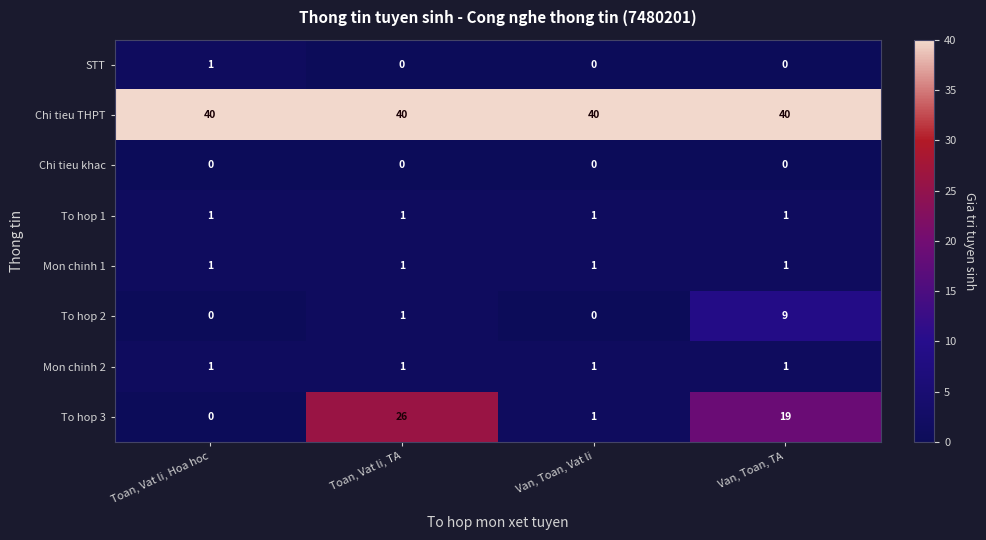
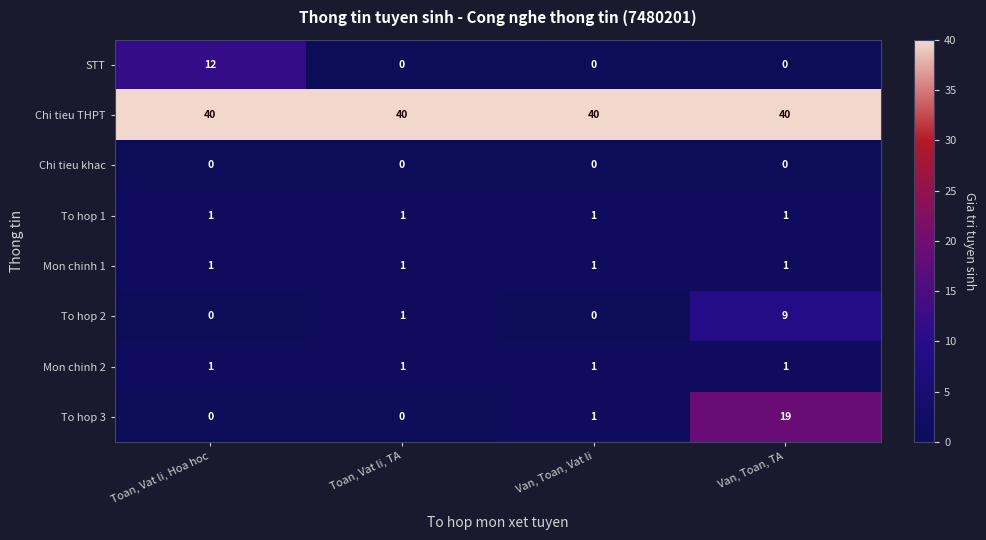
  {
    "STT": {
-     "Toan, Vat li, Hoa hoc": 1,
+     "Toan, Vat li, Hoa hoc": 12,
      "Toan, Vat li, TA": 0,
      "Van, Toan, Vat li": 0,
      "Van, Toan, TA": 0
    },
    "Chi tieu THPT": {
      "Toan, Vat li, Hoa hoc": 40,
      "Toan, Vat li, TA": 40,
      "Van, Toan, Vat li": 40,
      "Van, Toan, TA": 40
    },
    "Chi tieu khac": {
      "Toan, Vat li, Hoa hoc": 0,
      "Toan, Vat li, TA": 0,
      "Van, Toan, Vat li": 0,
      "Van, Toan, TA": 0
    },
    "To hop 1": {
      "Toan, Vat li, Hoa hoc": 1,
      "Toan, Vat li, TA": 1,
      "Van, Toan, Vat li": 1,
      "Van, Toan, TA": 1
    },
    "Mon chinh 1": {
      "Toan, Vat li, Hoa hoc": 1,
      "Toan, Vat li, TA": 1,
      "Van, Toan, Vat li": 1,
      "Van, Toan, TA": 1
    },
    "To hop 2": {
      "Toan, Vat li, Hoa hoc": 0,
      "Toan, Vat li, TA": 1,
      "Van, Toan, Vat li": 0,
      "Van, Toan, TA": 9
    },
    "Mon chinh 2": {
      "Toan, Vat li, Hoa hoc": 1,
      "Toan, Vat li, TA": 1,
      "Van, Toan, Vat li": 1,
      "Van, Toan, TA": 1
    },
    "To hop 3": {
      "Toan, Vat li, Hoa hoc": 0,
-     "Toan, Vat li, TA": 26,
+     "Toan, Vat li, TA": 0,
      "Van, Toan, Vat li": 1,
      "Van, Toan, TA": 19
    }
  }
